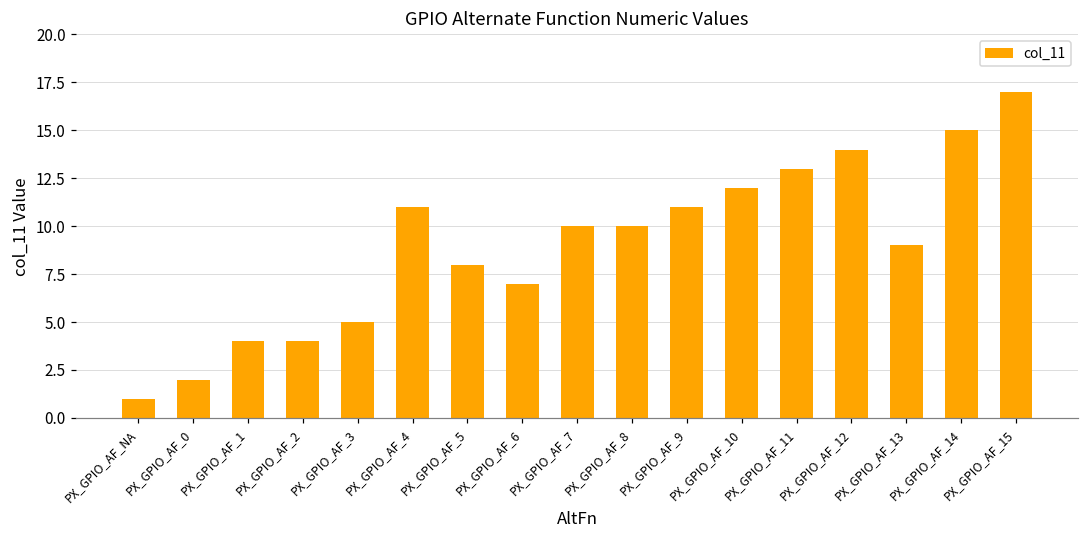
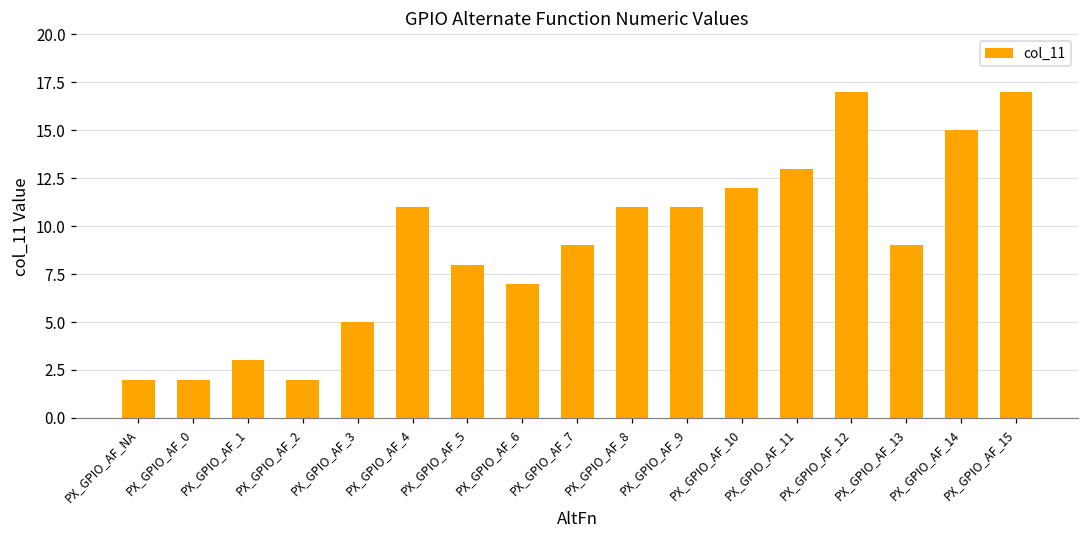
  {
-   "PX_GPIO_AF_NA": 1,
+   "PX_GPIO_AF_NA": 2,
    "PX_GPIO_AF_0": 2,
-   "PX_GPIO_AF_1": 4,
-   "PX_GPIO_AF_2": 4,
+   "PX_GPIO_AF_1": 3,
+   "PX_GPIO_AF_2": 2,
    "PX_GPIO_AF_3": 5,
    "PX_GPIO_AF_4": 11,
    "PX_GPIO_AF_5": 8,
    "PX_GPIO_AF_6": 7,
-   "PX_GPIO_AF_7": 10,
-   "PX_GPIO_AF_8": 10,
+   "PX_GPIO_AF_7": 9,
+   "PX_GPIO_AF_8": 11,
    "PX_GPIO_AF_9": 11,
    "PX_GPIO_AF_10": 12,
    "PX_GPIO_AF_11": 13,
-   "PX_GPIO_AF_12": 14,
+   "PX_GPIO_AF_12": 17,
    "PX_GPIO_AF_13": 9,
    "PX_GPIO_AF_14": 15,
    "PX_GPIO_AF_15": 17
  }
